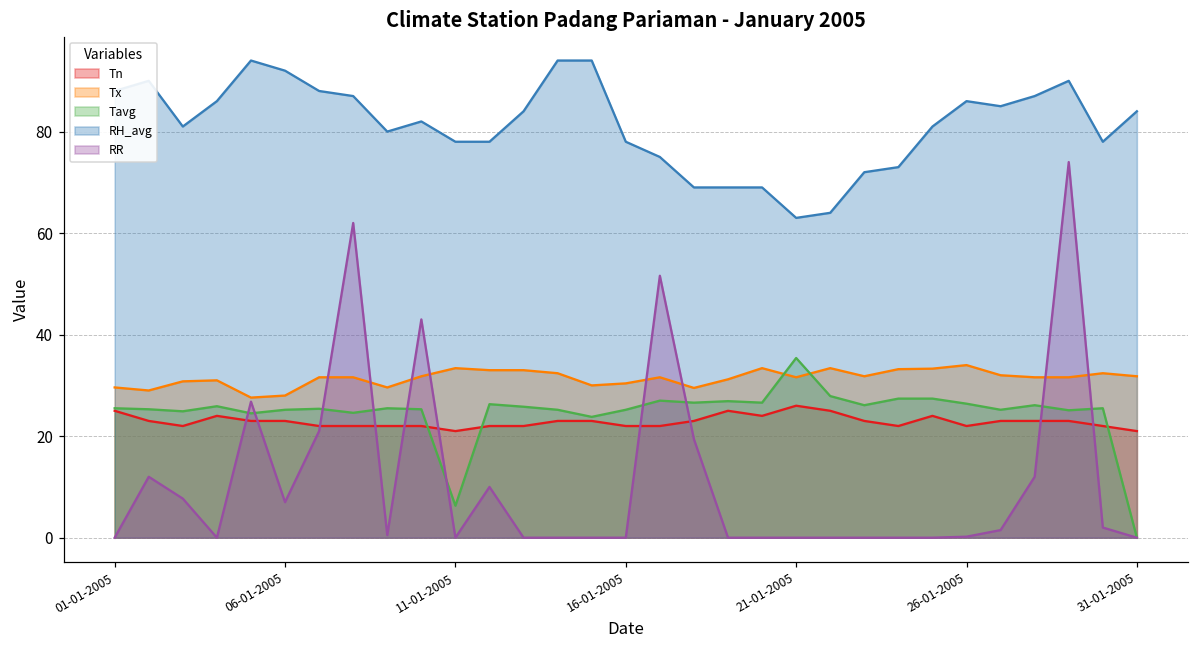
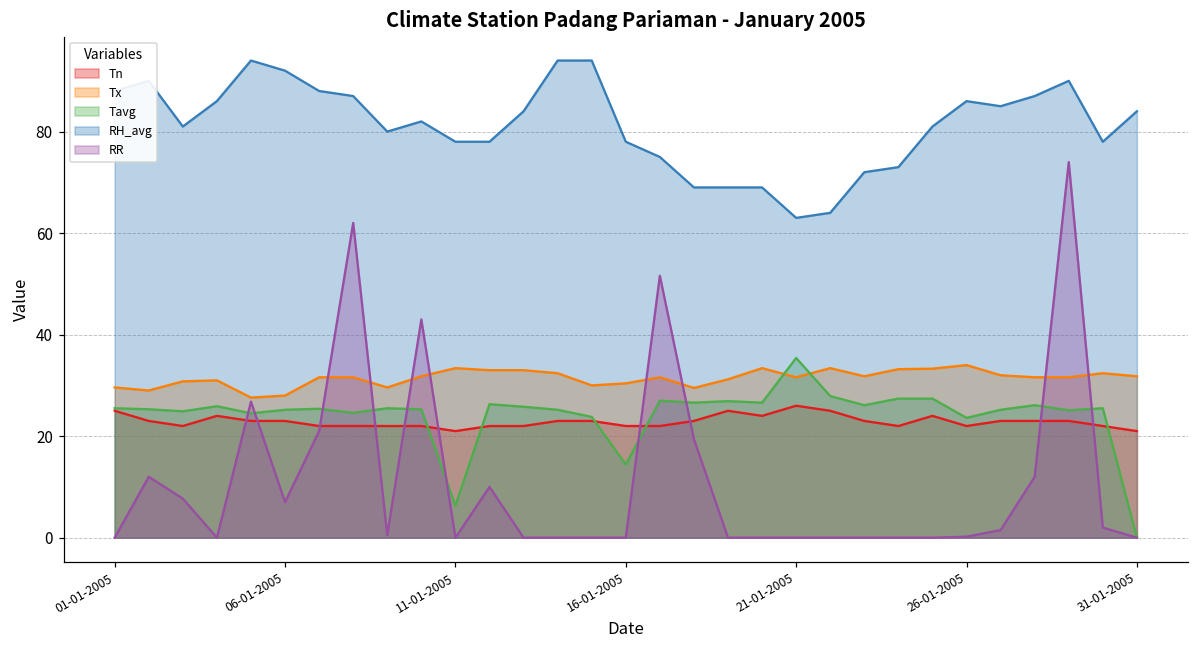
  {
    "Tavg": {
      "06-01-2005": 25,
      "11-01-2005": 6,
-     "16-01-2005": 25,
+     "16-01-2005": 14,
      "21-01-2005": 35,
-     "26-01-2005": 26
+     "26-01-2005": 24
    }
  }
